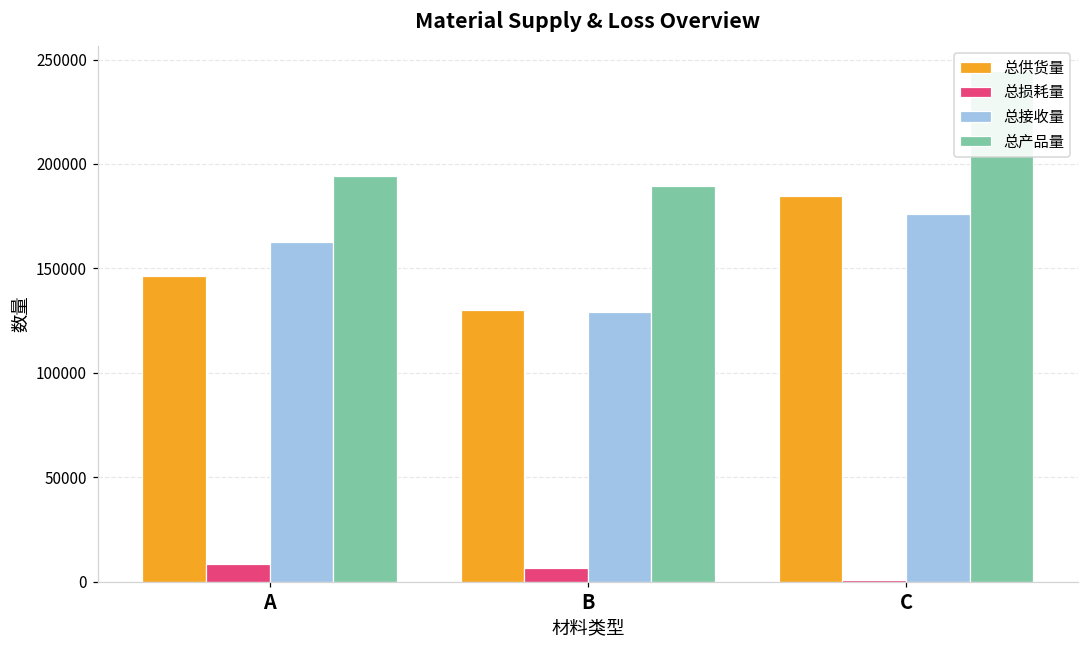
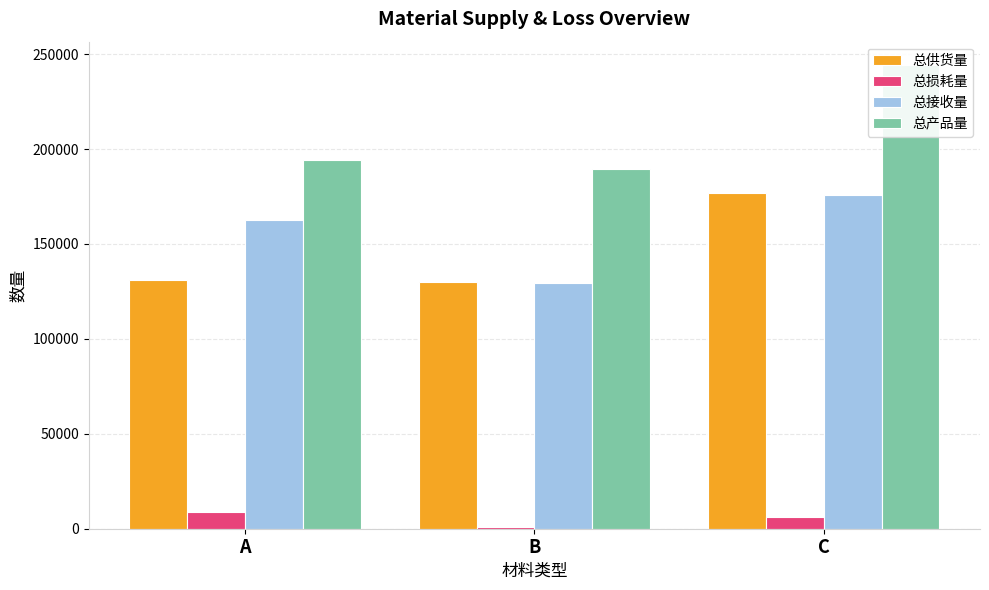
  {
    "总供货量": {
-     "A": 146000,
+     "A": 131000,
      "B": 130000,
-     "C": 185000
+     "C": 177000
    },
    "总损耗量": {
      "A": 9000,
-     "B": 6000,
-     "C": 1000
+     "B": 1000,
+     "C": 6000
    },
    "总接收量": {
      "A": 163000,
      "B": 129000,
      "C": 176000
    },
    "总产品量": {
      "A": 194000,
      "B": 189000
    }
  }
